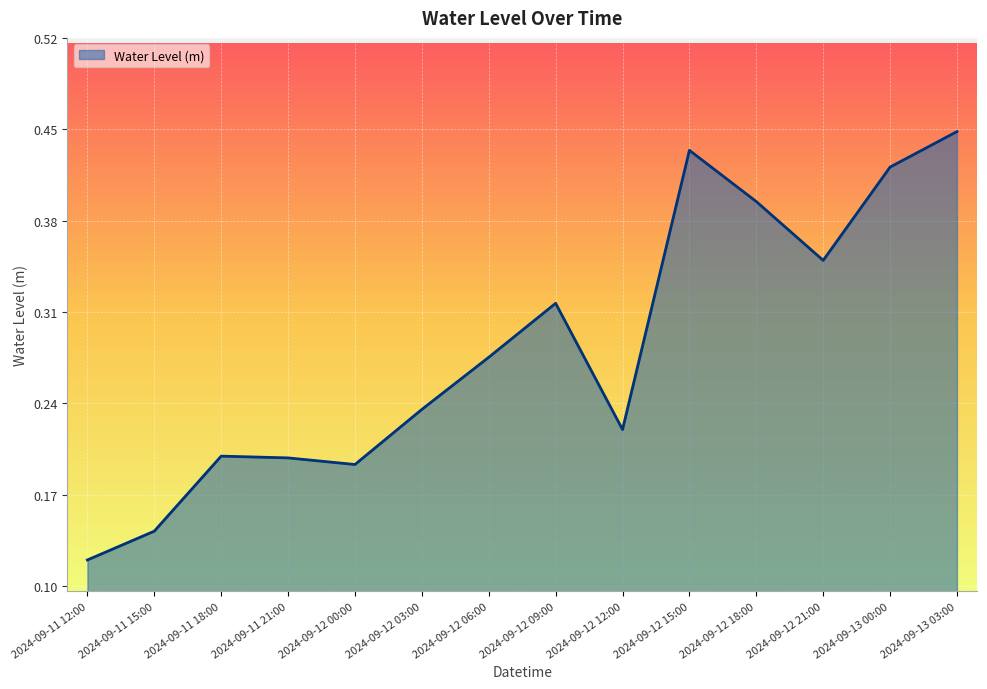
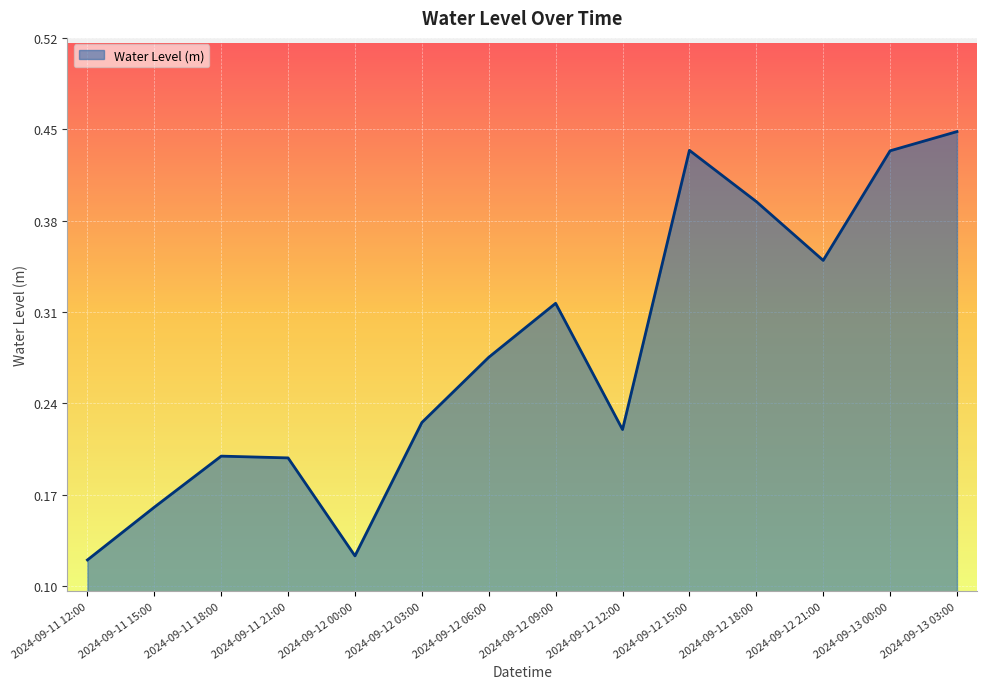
  {
    "2024-09-11 12:00": 0.120,
-   "2024-09-11 15:00": 0.142,
+   "2024-09-11 15:00": 0.160,
    "2024-09-11 18:00": 0.200,
    "2024-09-11 21:00": 0.198,
-   "2024-09-12 00:00": 0.193,
-   "2024-09-12 03:00": 0.235,
+   "2024-09-12 00:00": 0.123,
+   "2024-09-12 03:00": 0.225,
    "2024-09-12 06:00": 0.275,
    "2024-09-12 09:00": 0.317,
    "2024-09-12 12:00": 0.220,
    "2024-09-12 15:00": 0.434,
    "2024-09-12 18:00": 0.395,
    "2024-09-12 21:00": 0.350,
-   "2024-09-13 00:00": 0.421,
+   "2024-09-13 00:00": 0.433,
    "2024-09-13 03:00": 0.448
  }
